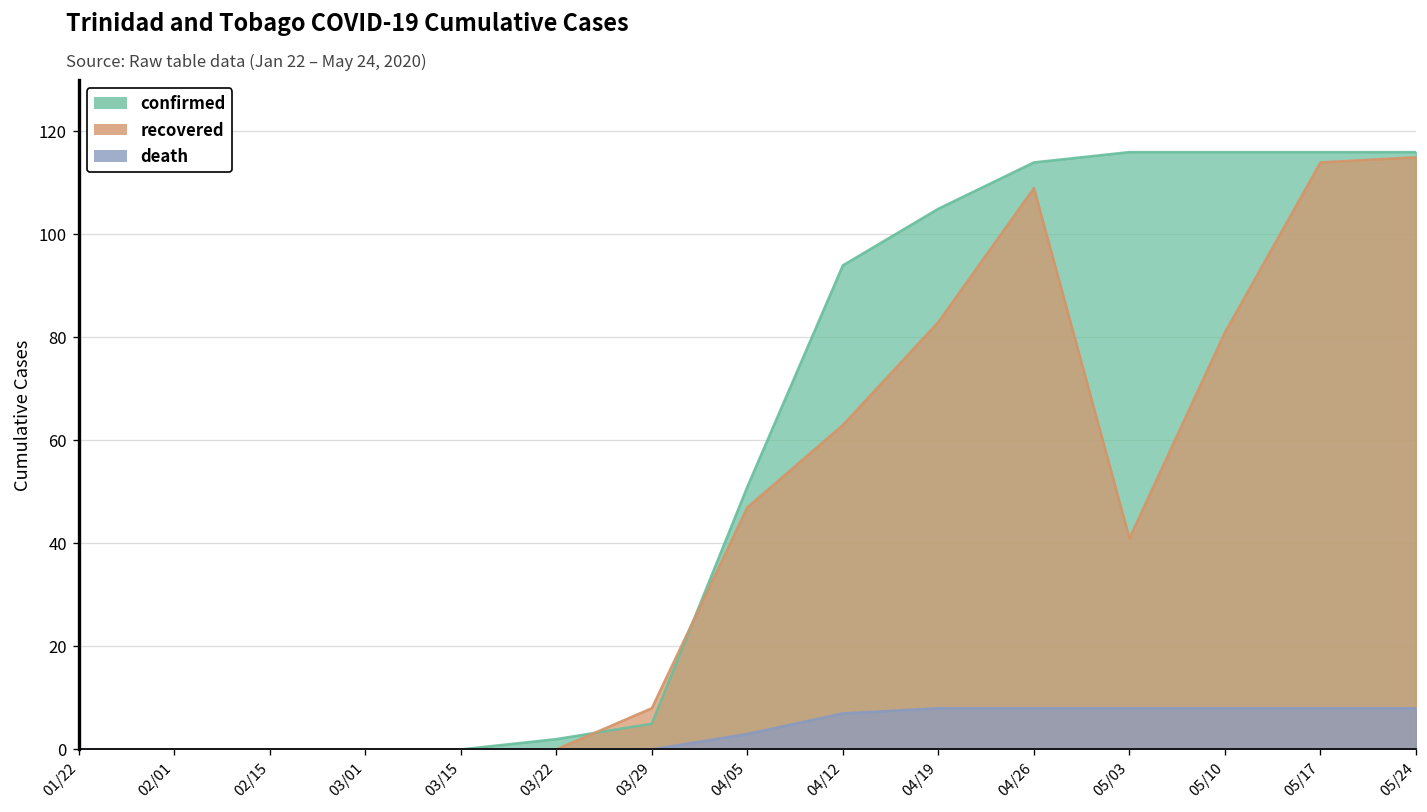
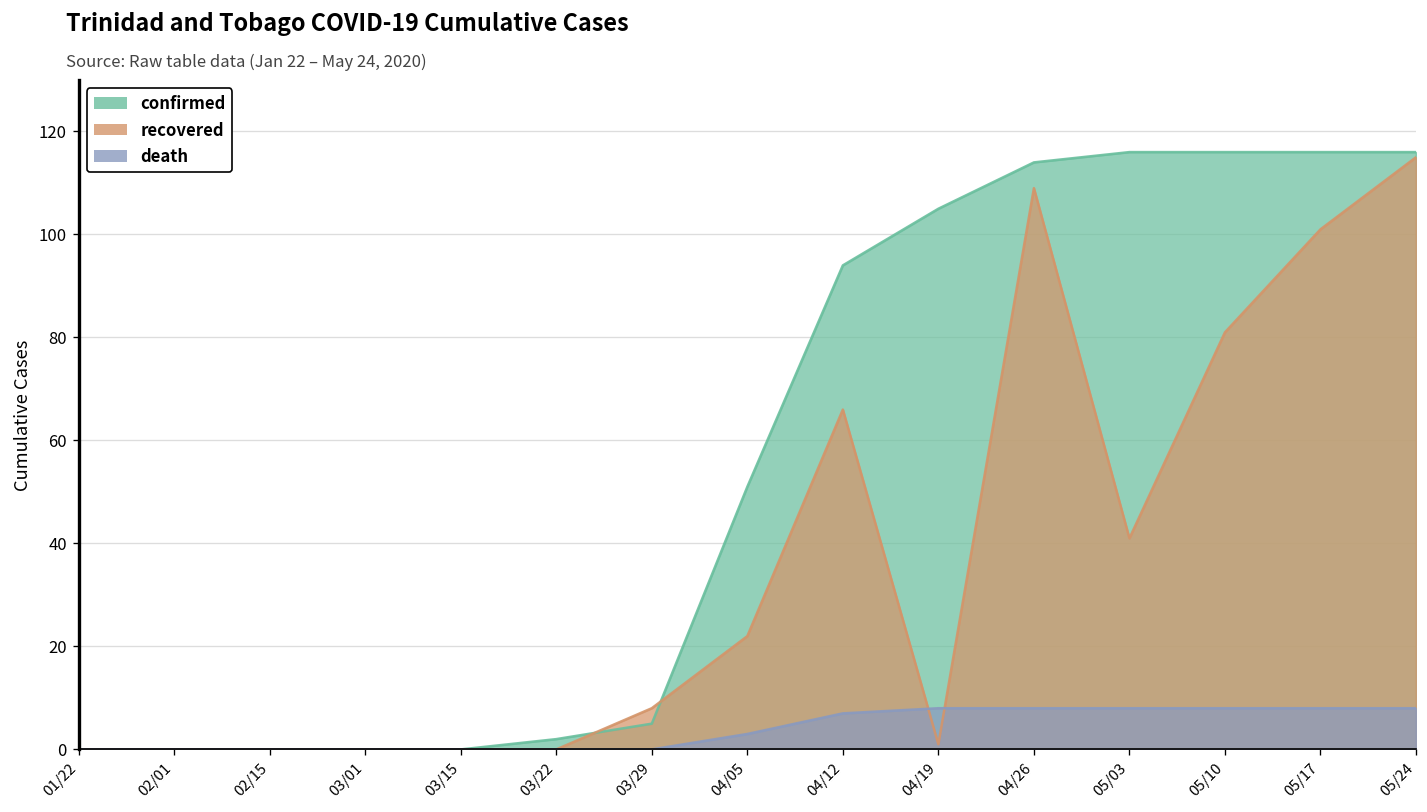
  {
    "recovered": {
      "03/29": 8,
-     "04/05": 47,
-     "04/12": 63,
-     "04/19": 83,
+     "04/05": 22,
+     "04/12": 66,
+     "04/19": 1,
      "04/26": 109,
      "05/03": 41,
      "05/10": 81,
-     "05/17": 114,
+     "05/17": 101,
      "05/24": 115
    }
  }
